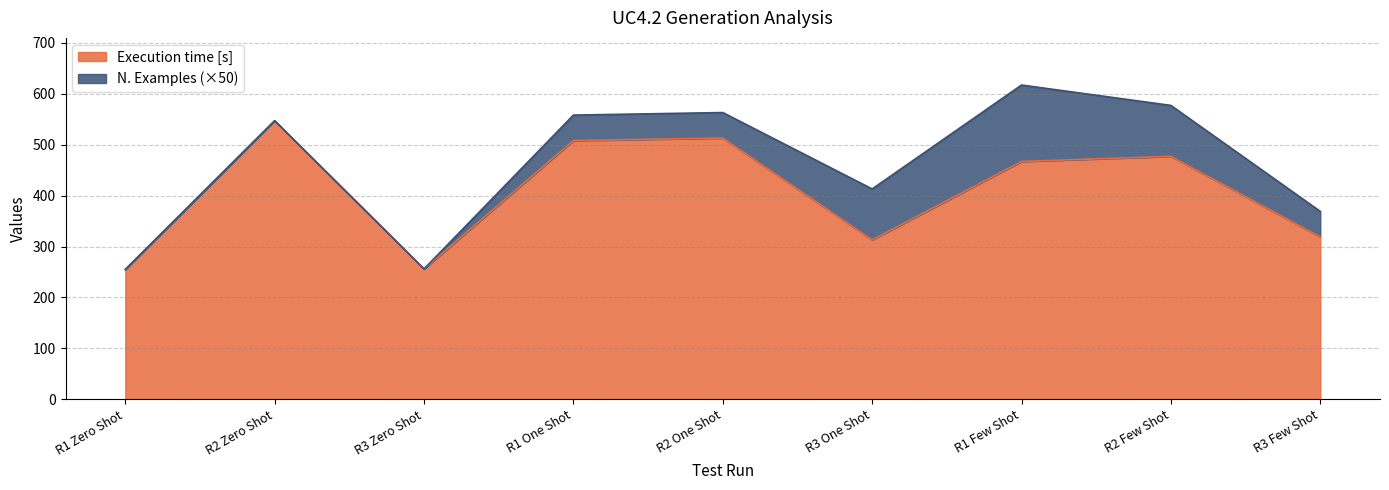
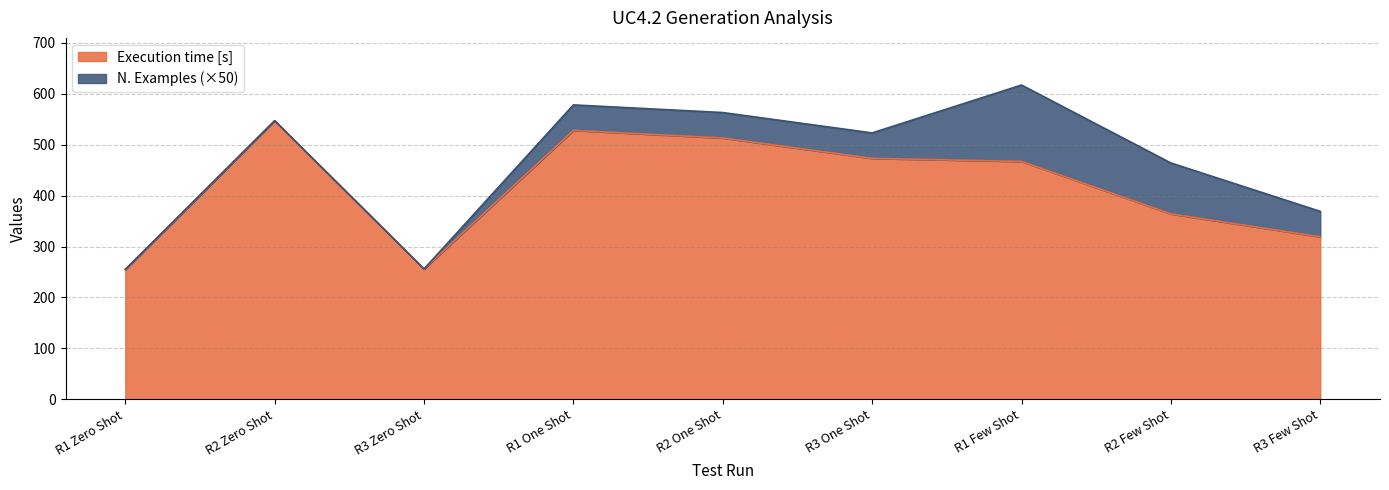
  {
    "Execution time [s]": {
-     "R1 One Shot": 510,
+     "R1 One Shot": 530,
      "R2 One Shot": 510,
-     "R3 One Shot": 310,
+     "R3 One Shot": 470,
      "R1 Few Shot": 470,
-     "R2 Few Shot": 480,
+     "R2 Few Shot": 360,
      "R3 Few Shot": 320
    },
    "N. Examples (×50)": {
      "R1 One Shot": 50,
      "R2 One Shot": 50,
-     "R3 One Shot": 100,
+     "R3 One Shot": 50,
      "R1 Few Shot": 150,
      "R2 Few Shot": 100,
      "R3 Few Shot": 50
    }
  }
